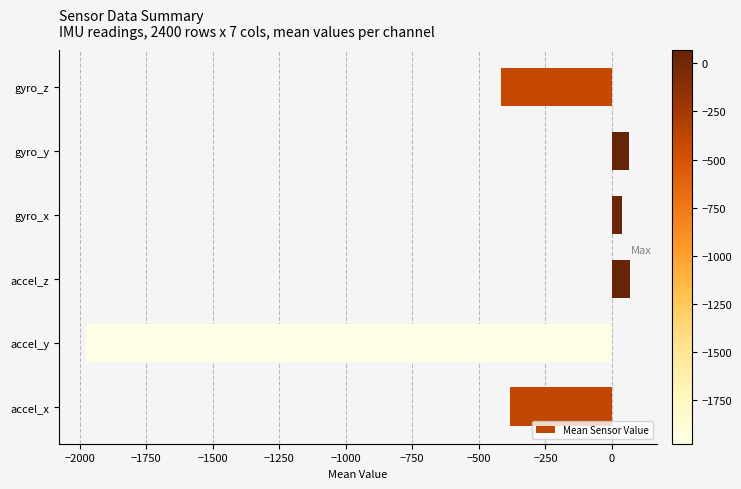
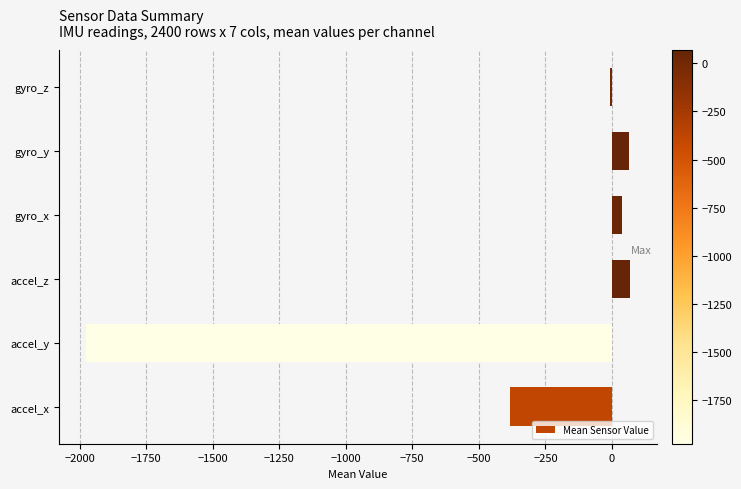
  {
-   "gyro_z": -420,
+   "gyro_z": -10,
    "gyro_y": 60,
    "gyro_x": 40,
    "accel_z": 70,
    "accel_y": -1980,
    "accel_x": -380
  }
